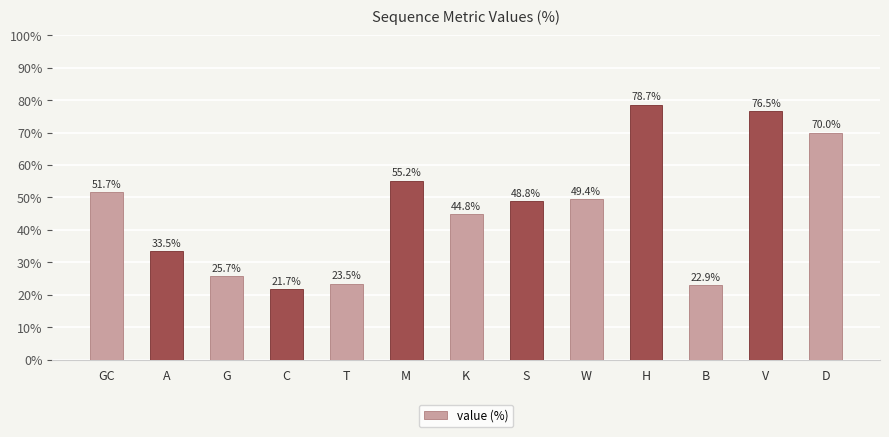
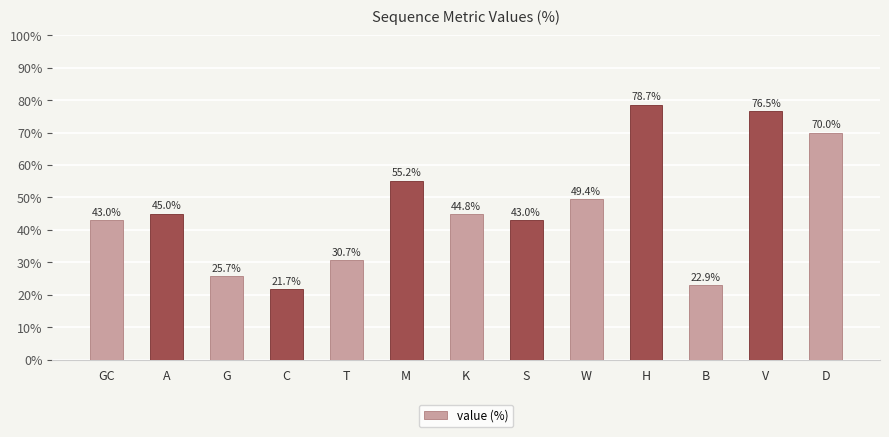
  {
-   "GC": "51.7%",
-   "A": "33.5%",
+   "GC": "43.0%",
+   "A": "45.0%",
    "G": "25.7%",
    "C": "21.7%",
-   "T": "23.5%",
+   "T": "30.7%",
    "M": "55.2%",
    "K": "44.8%",
-   "S": "48.8%",
+   "S": "43.0%",
    "W": "49.4%",
    "H": "78.7%",
    "B": "22.9%",
    "V": "76.5%",
    "D": "70.0%"
  }
